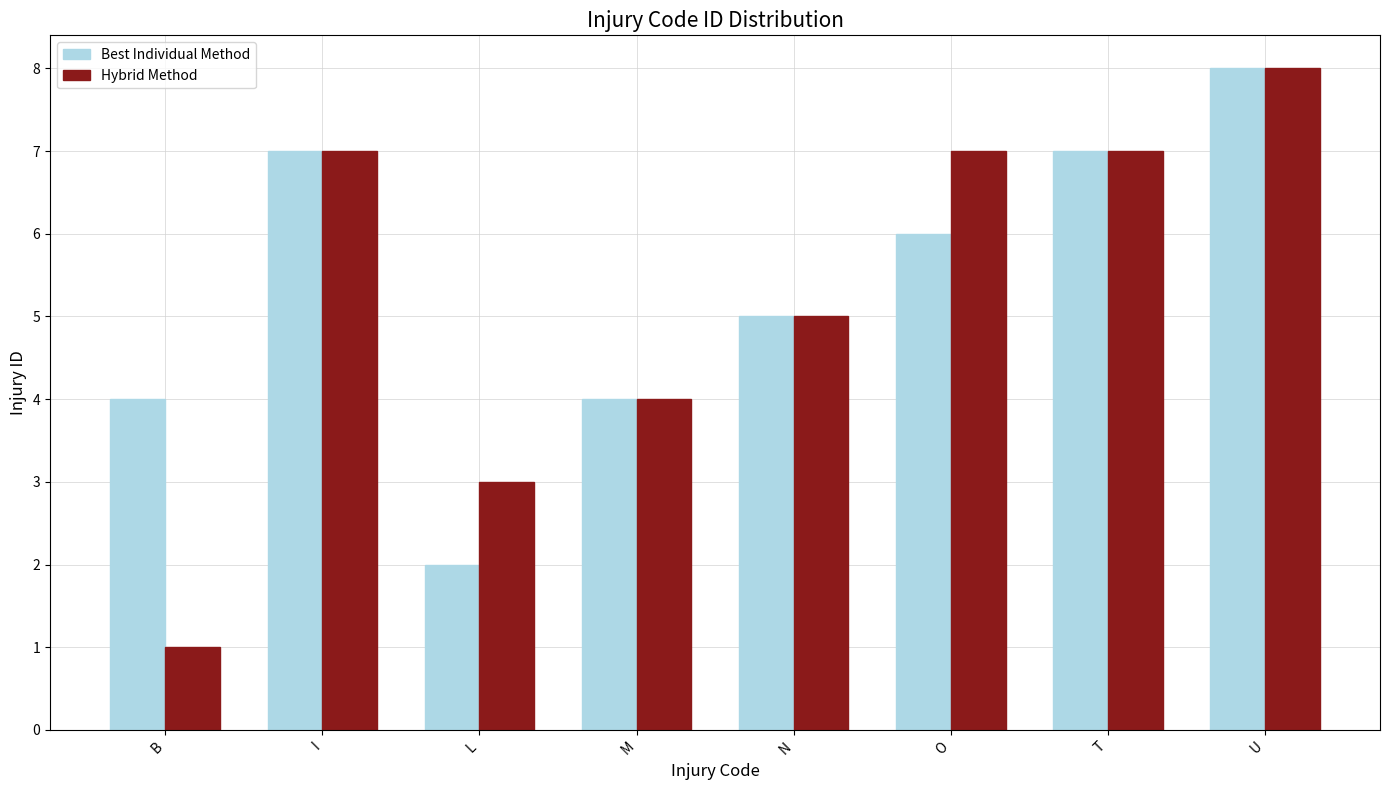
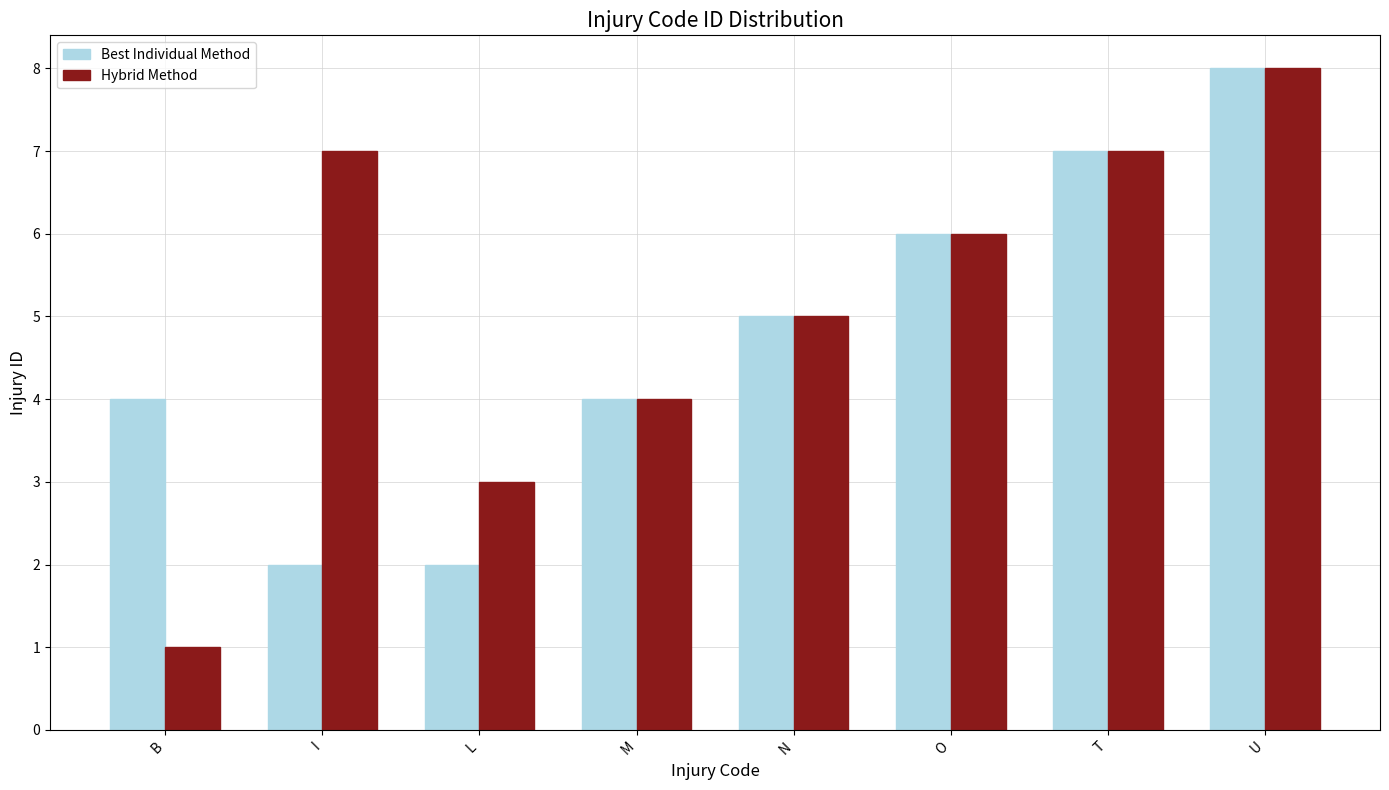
  {
    "Best Individual Method": {
      "B": 4,
-     "I": 7,
+     "I": 2,
      "L": 2,
      "M": 4,
      "N": 5,
      "O": 6,
      "T": 7,
      "U": 8
    },
    "Hybrid Method": {
      "B": 1,
      "I": 7,
      "L": 3,
      "M": 4,
      "N": 5,
-     "O": 7,
+     "O": 6,
      "T": 7,
      "U": 8
    }
  }
